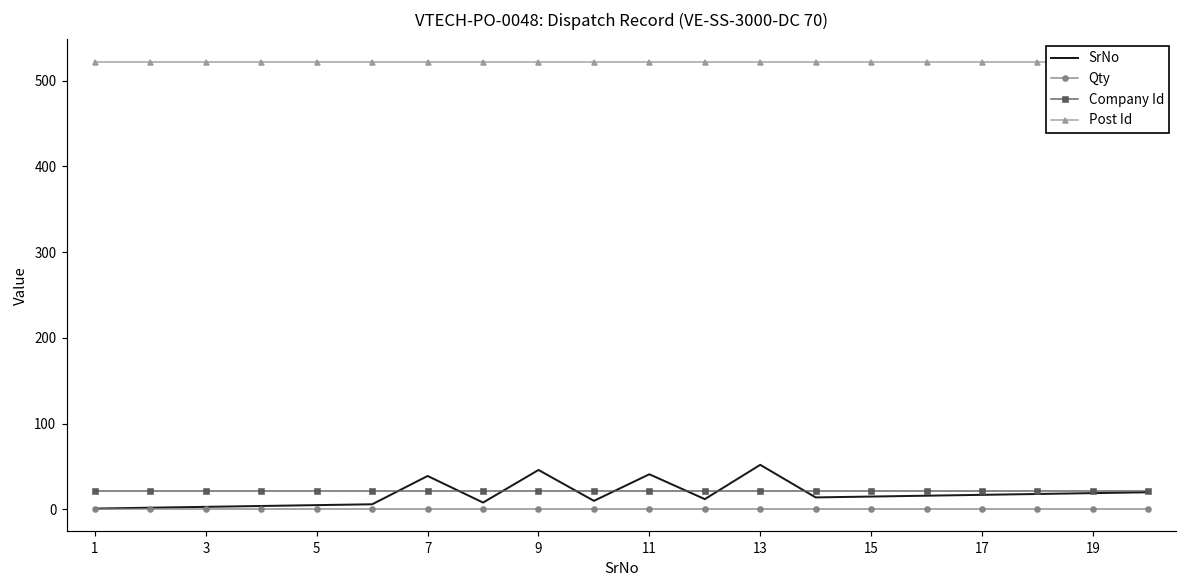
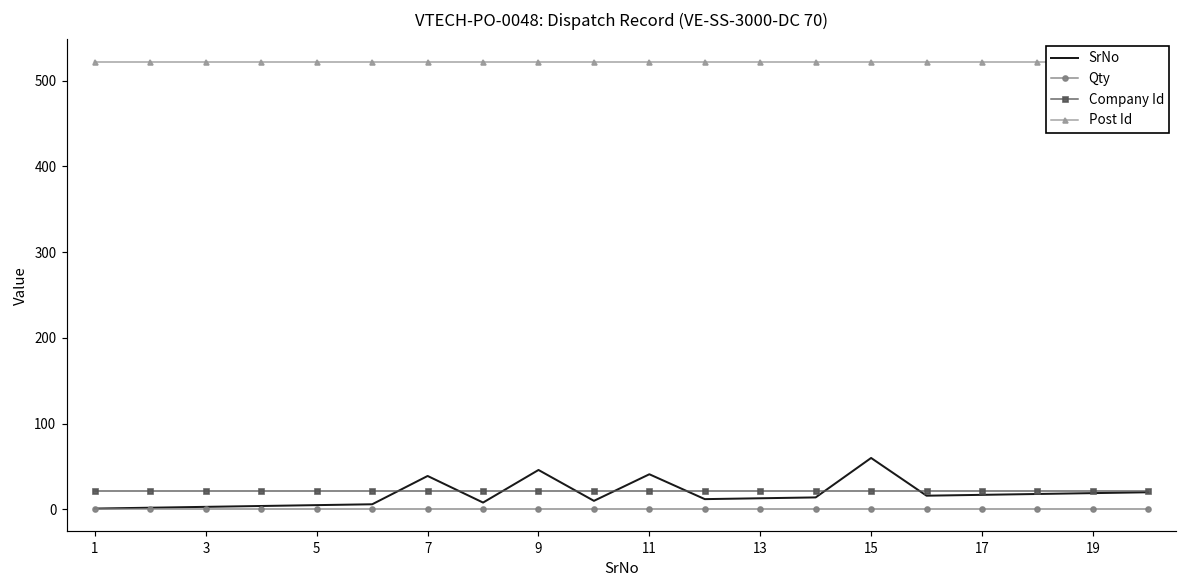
  {
    "SrNo": {
      "5": 10,
      "7": 40,
      "9": 50,
      "11": 40,
-     "13": 50,
-     "15": 20,
+     "13": 10,
+     "15": 60,
      "17": 20
    },
    "Company Id": {
      "1": 20,
      "3": 20,
      "5": 20,
      "7": 20,
      "9": 20,
      "11": 20,
      "13": 20,
      "15": 20,
      "17": 20
    }
  }
